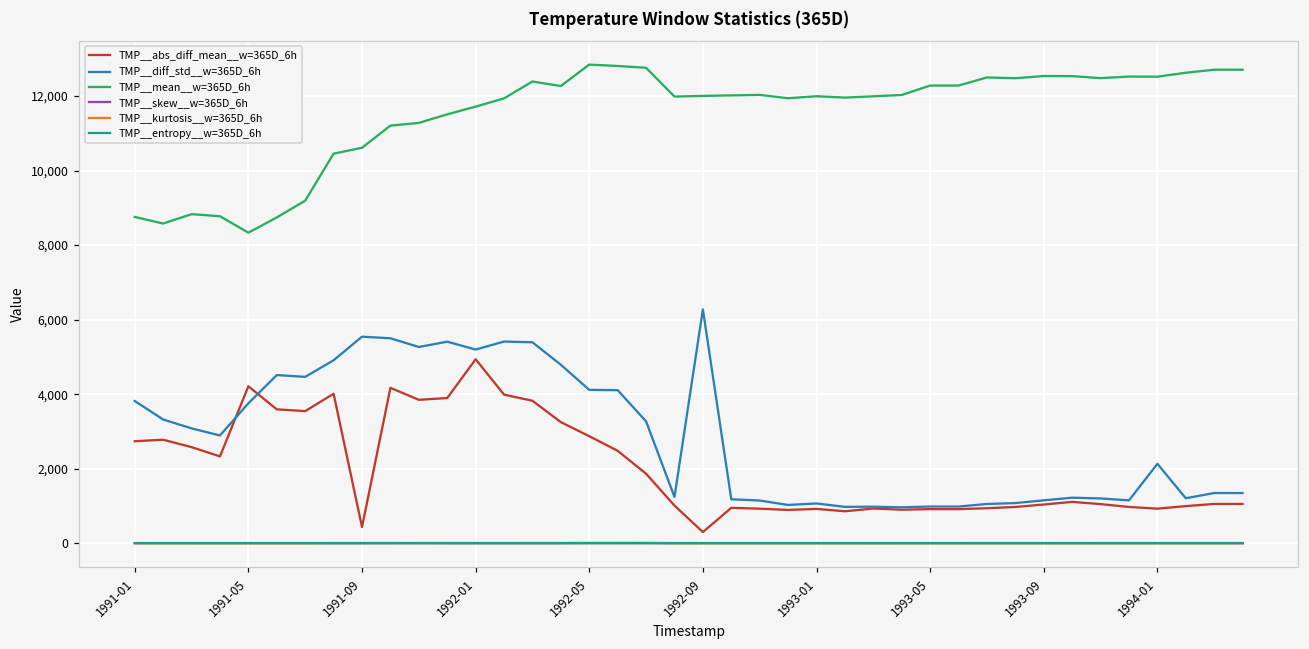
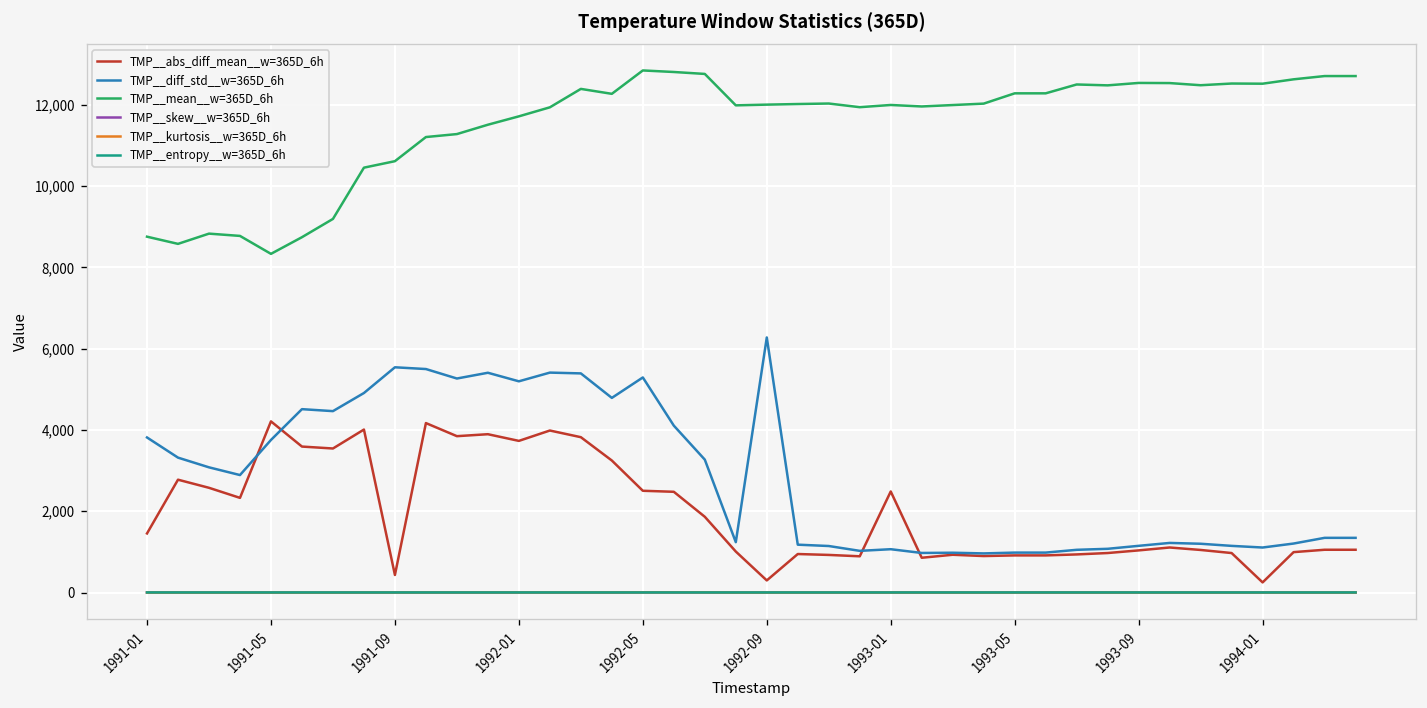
  {
    "TMP__abs_diff_mean__w=365D_6h": {
-     "1991-01": "2,700",
+     "1991-01": "1,500",
      "1991-05": "4,200",
      "1991-09": "400",
-     "1992-01": "4,900",
-     "1992-05": "2,900",
+     "1992-01": "3,700",
+     "1992-05": "2,500",
      "1992-09": "300",
-     "1993-01": "900",
+     "1993-01": "2,500",
      "1993-09": "1,000",
-     "1994-01": "900"
+     "1994-01": "200"
    },
    "TMP__diff_std__w=365D_6h": {
      "1991-01": "3,800",
      "1991-05": "3,800",
      "1991-09": "5,500",
      "1992-01": "5,200",
-     "1992-05": "4,100",
+     "1992-05": "5,300",
      "1992-09": "6,300",
      "1993-01": "1,100",
      "1993-09": "1,100",
-     "1994-01": "2,100"
+     "1994-01": "1,100"
    }
  }
